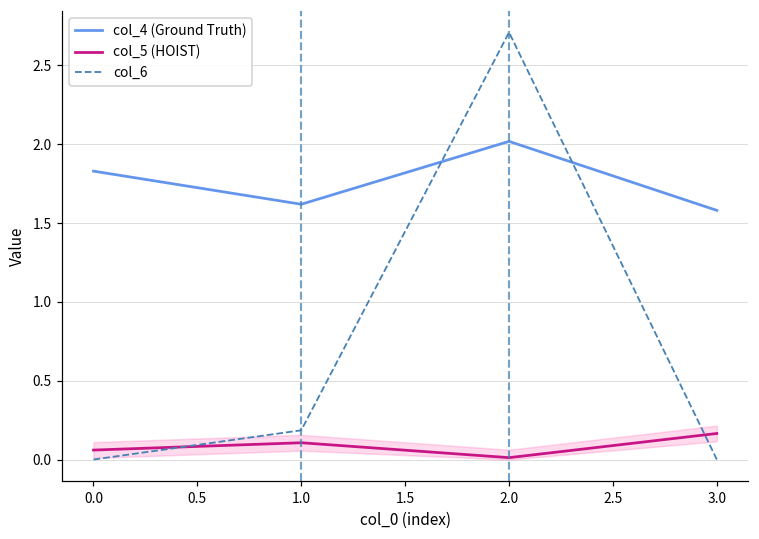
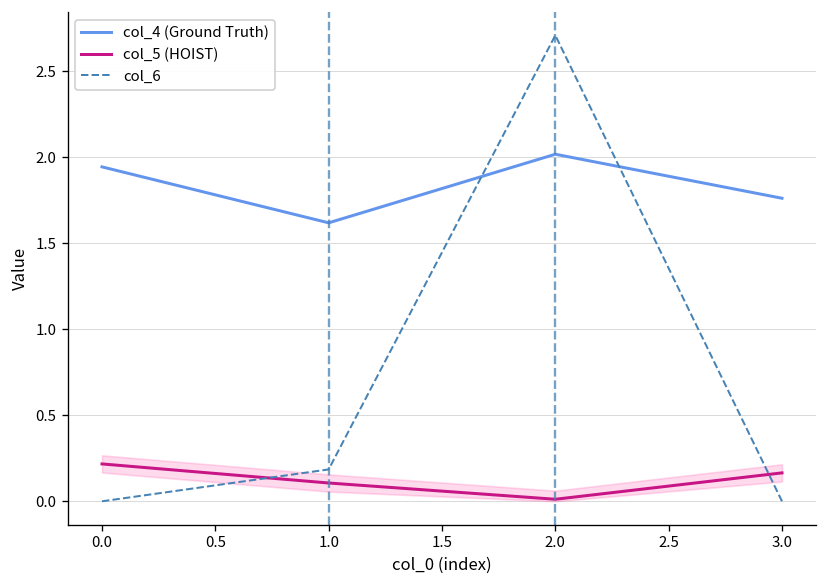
  {
    "col_4 (Ground Truth)": {
-     "0.0": 1.83,
+     "0.0": 1.94,
      "1.0": 1.62,
      "2.0": 2.02,
-     "3.0": 1.58
+     "3.0": 1.76
    },
    "col_5 (HOIST)": {
-     "0.0": 0.06,
+     "0.0": 0.22,
      "1.0": 0.11,
      "2.0": 0.01,
      "3.0": 0.17
    },
    "col_6": {
      "0.0": 0.00,
      "1.0": 0.19,
      "2.0": 2.71,
      "3.0": 0.00
    }
  }
